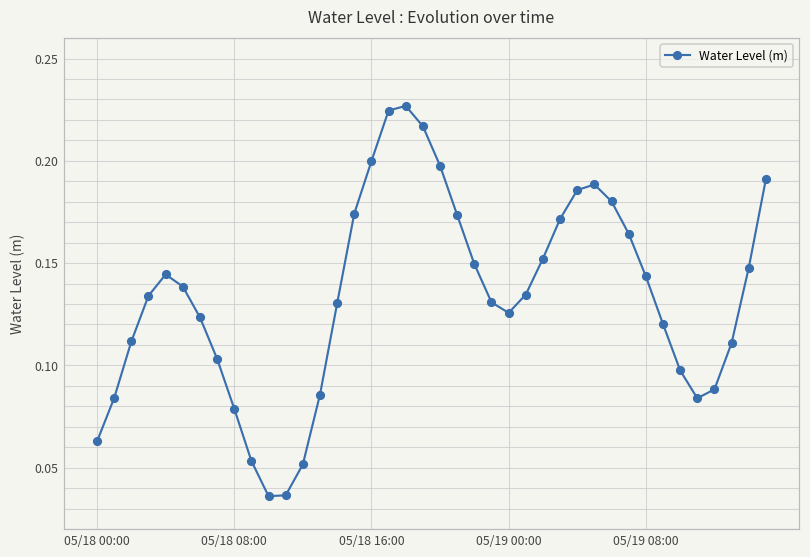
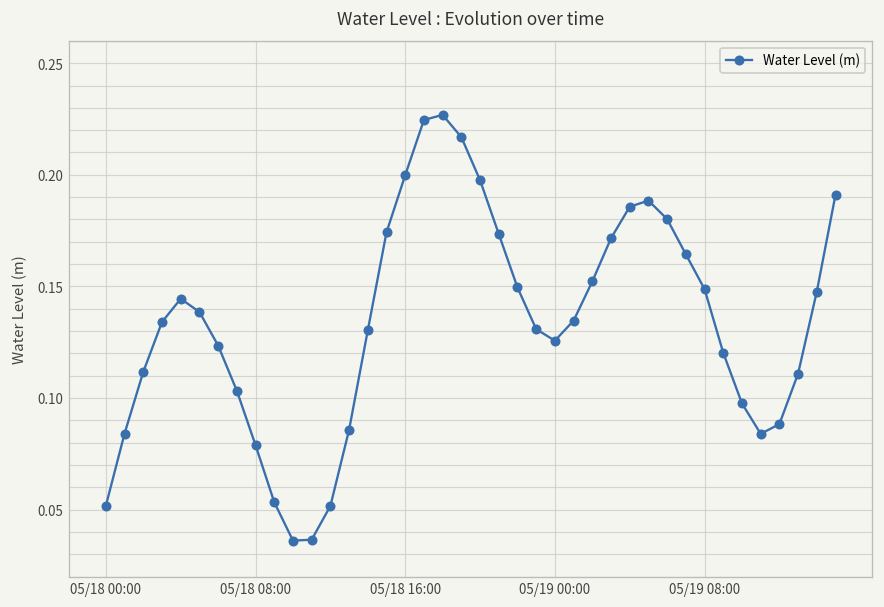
  {
-   "05/18 00:00": 0.063,
+   "05/18 00:00": 0.052,
    "05/18 08:00": 0.079,
    "05/18 16:00": 0.200,
    "05/19 00:00": 0.126,
-   "05/19 08:00": 0.144
+   "05/19 08:00": 0.149
  }
